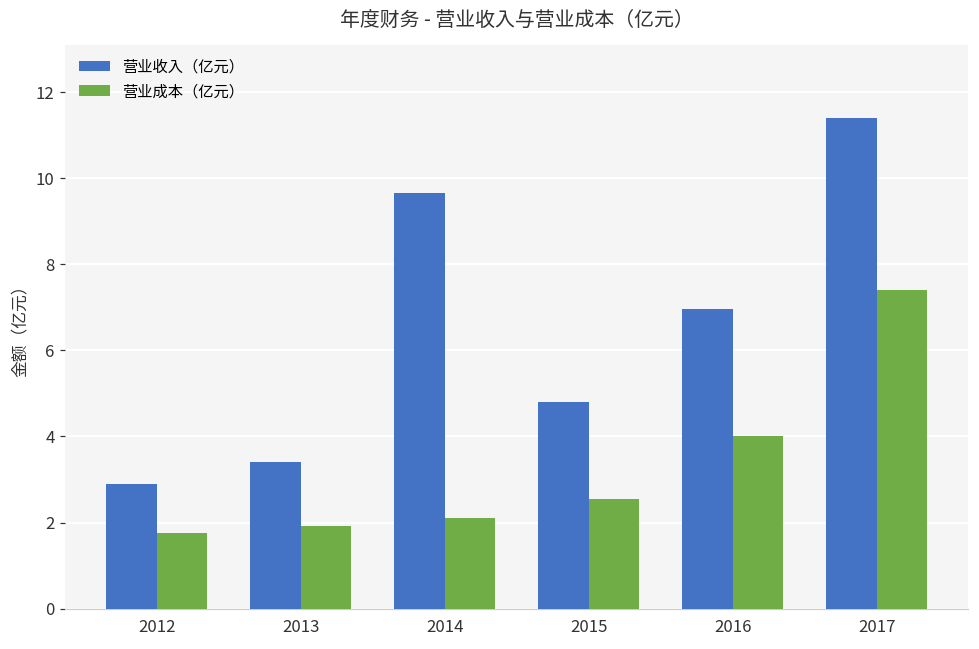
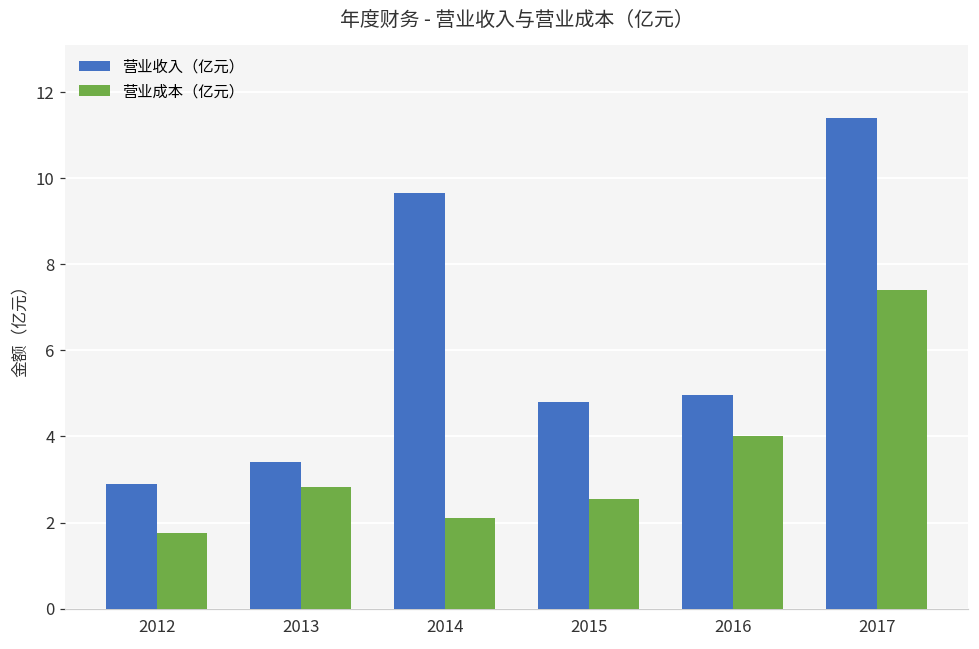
  {
    "营业收入（亿元）": {
      "2012": 2.9,
      "2013": 3.4,
      "2014": 9.7,
      "2015": 4.8,
-     "2016": 7.0,
+     "2016": 5.0,
      "2017": 11.4
    },
    "营业成本（亿元）": {
      "2012": 1.8,
-     "2013": 1.9,
+     "2013": 2.8,
      "2014": 2.1,
      "2015": 2.6,
      "2016": 4.0,
      "2017": 7.4
    }
  }
